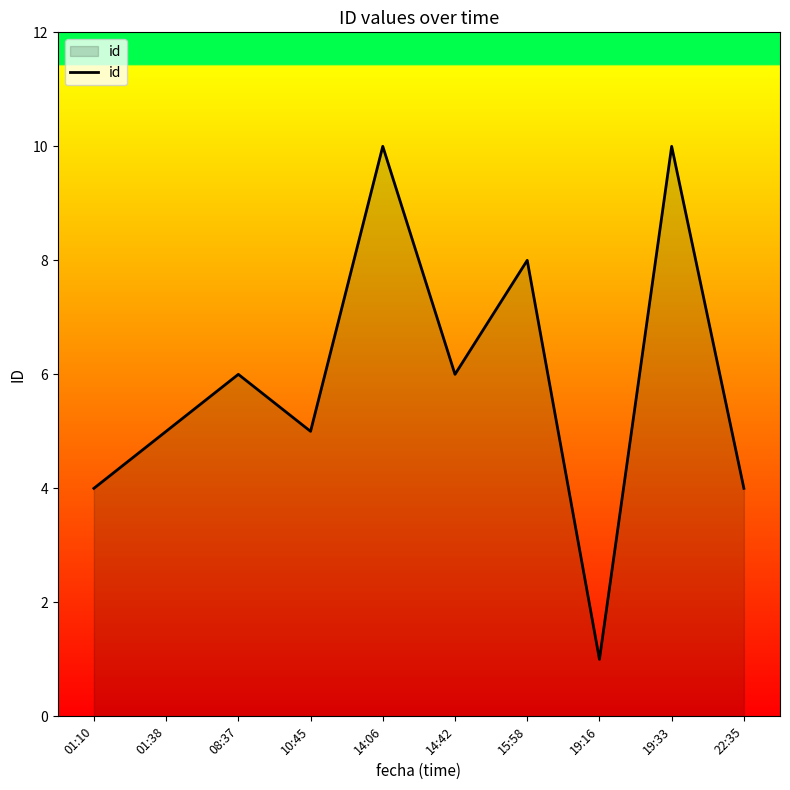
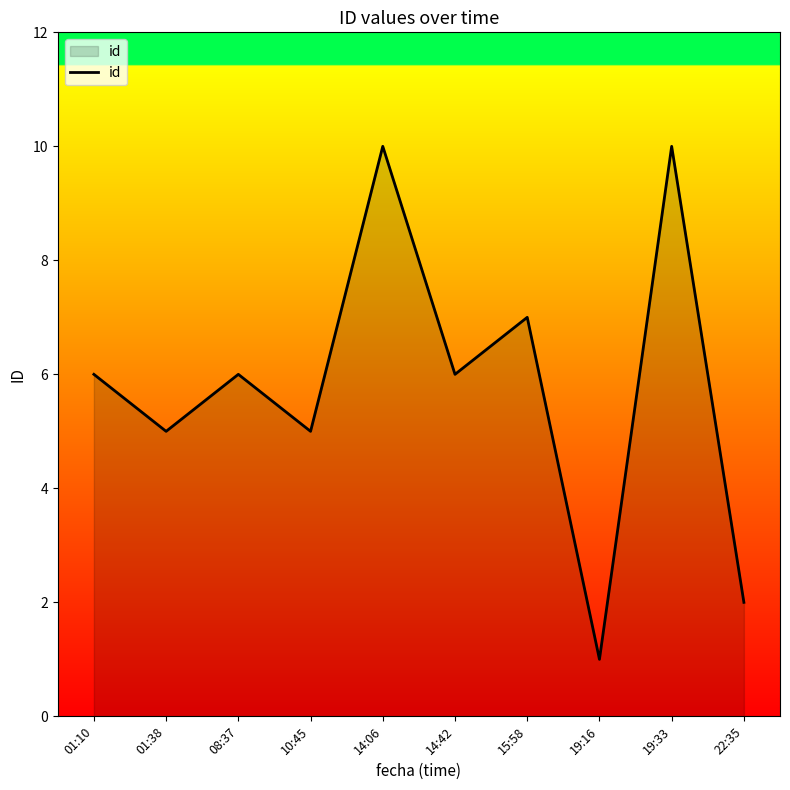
  {
-   "01:10": 4,
+   "01:10": 6,
    "01:38": 5,
    "08:37": 6,
    "10:45": 5,
    "14:06": 10,
    "14:42": 6,
-   "15:58": 8,
+   "15:58": 7,
    "19:16": 1,
    "19:33": 10,
-   "22:35": 4
+   "22:35": 2
  }
